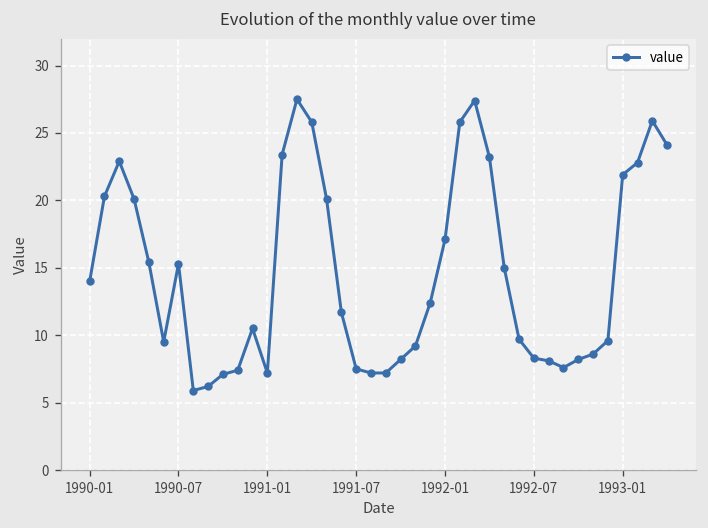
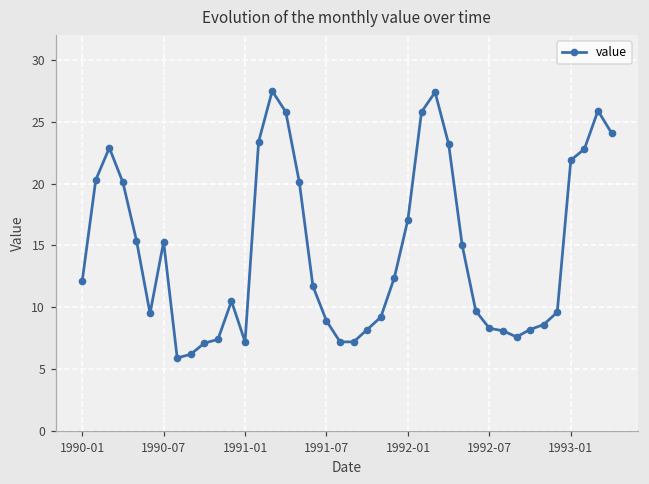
  {
-   "1990-01": 14.0,
+   "1990-01": 12.1,
    "1990-07": 15.3,
    "1991-01": 7.2,
-   "1991-07": 7.5,
+   "1991-07": 8.9,
    "1992-01": 17.1,
    "1992-07": 8.3,
    "1993-01": 21.9
  }
